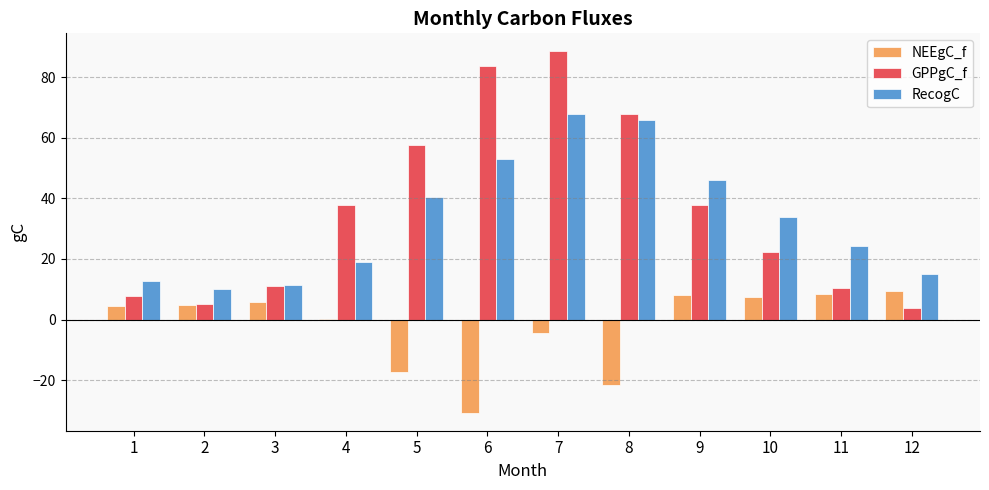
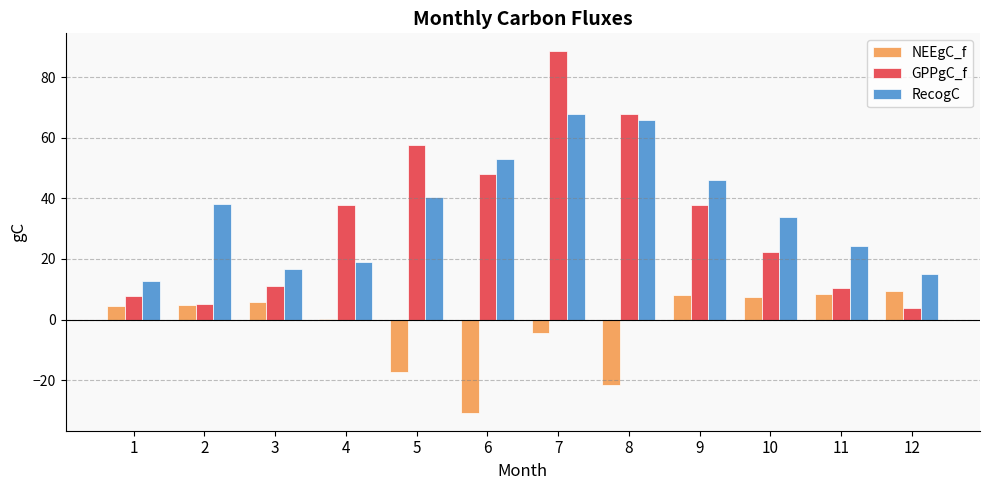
  {
    "NEEgC_f": {
      "1": 4,
      "2": 5,
      "3": 6,
      "5": -17,
      "6": -31,
      "7": -4,
      "8": -22,
      "9": 8,
      "10": 7,
      "11": 8,
      "12": 10
    },
    "GPPgC_f": {
      "1": 8,
      "2": 5,
      "3": 11,
      "4": 38,
      "5": 58,
-     "6": 84,
+     "6": 48,
      "7": 89,
      "8": 68,
      "9": 38,
      "10": 22,
      "11": 10,
      "12": 4
    },
    "RecogC": {
      "1": 13,
-     "2": 10,
-     "3": 11,
+     "2": 38,
+     "3": 17,
      "4": 19,
      "5": 40,
      "6": 53,
      "7": 68,
      "8": 66,
      "9": 46,
      "10": 34,
      "11": 24,
      "12": 15
    }
  }
